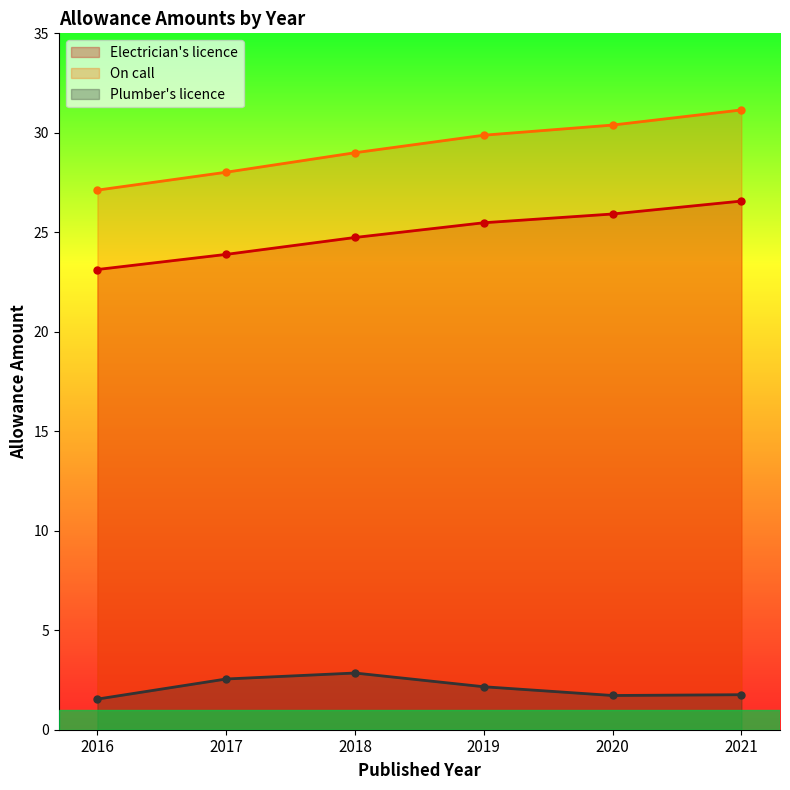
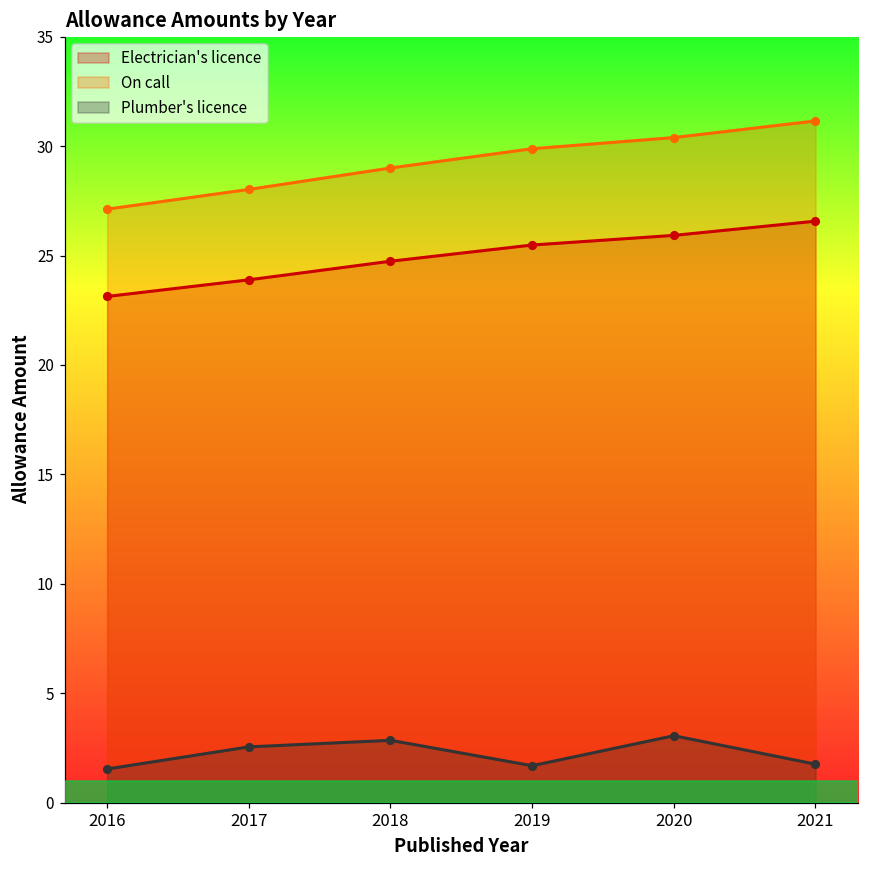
  {
    "Plumber's licence": {
      "2016": 1.5,
      "2017": 2.6,
      "2018": 2.9,
-     "2019": 2.2,
-     "2020": 1.7,
+     "2019": 1.7,
+     "2020": 3.1,
      "2021": 1.8
    }
  }
